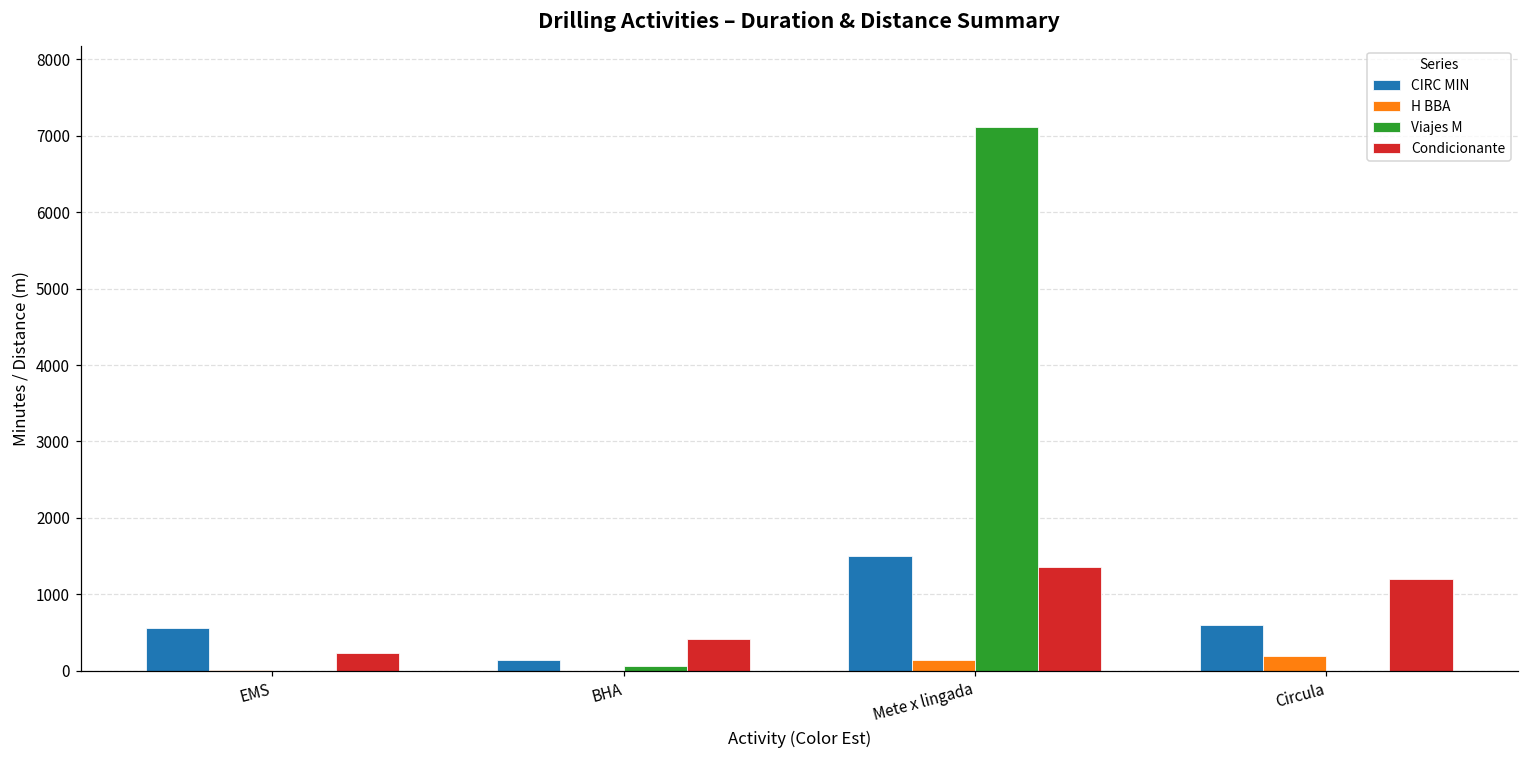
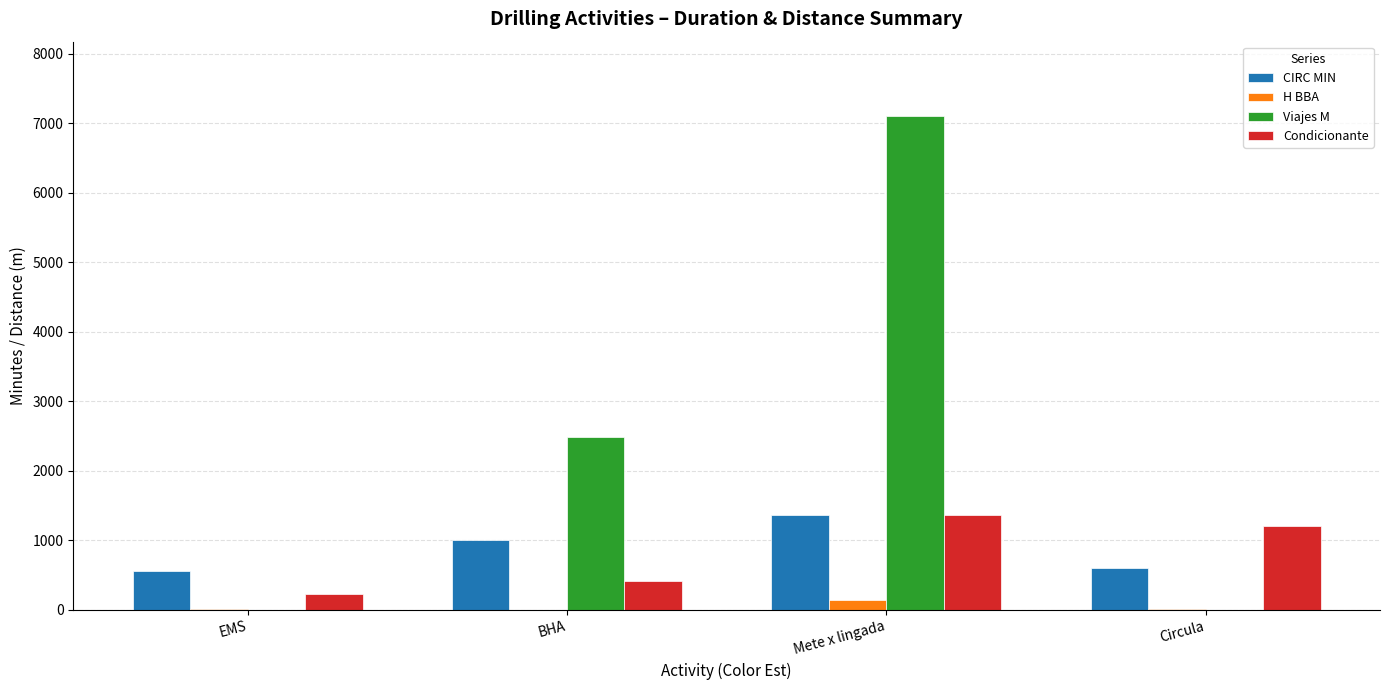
  {
    "CIRC MIN": {
      "EMS": 600,
-     "BHA": 100,
-     "Mete x lingada": 1500,
+     "BHA": 1000,
+     "Mete x lingada": 1400,
      "Circula": 600
    },
    "H BBA": {
      "Mete x lingada": 100,
-     "Circula": 200
+     "Circula": 0
    },
    "Viajes M": {
      "EMS": 0,
-     "BHA": 100,
+     "BHA": 2500,
      "Mete x lingada": 7100,
      "Circula": 0
    },
    "Condicionante": {
      "EMS": 200,
      "BHA": 400,
      "Mete x lingada": 1400,
      "Circula": 1200
    }
  }
